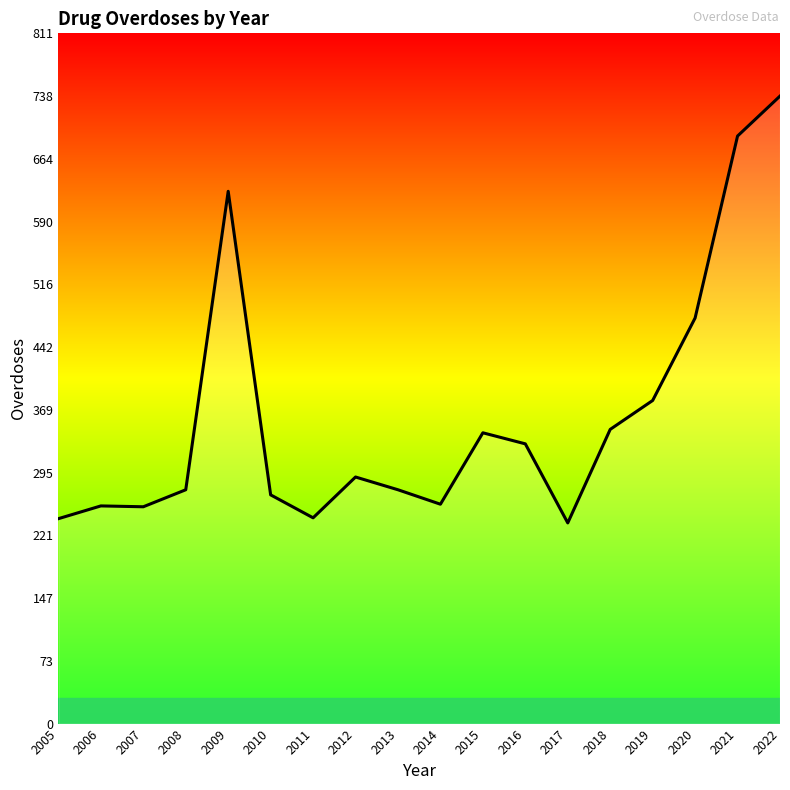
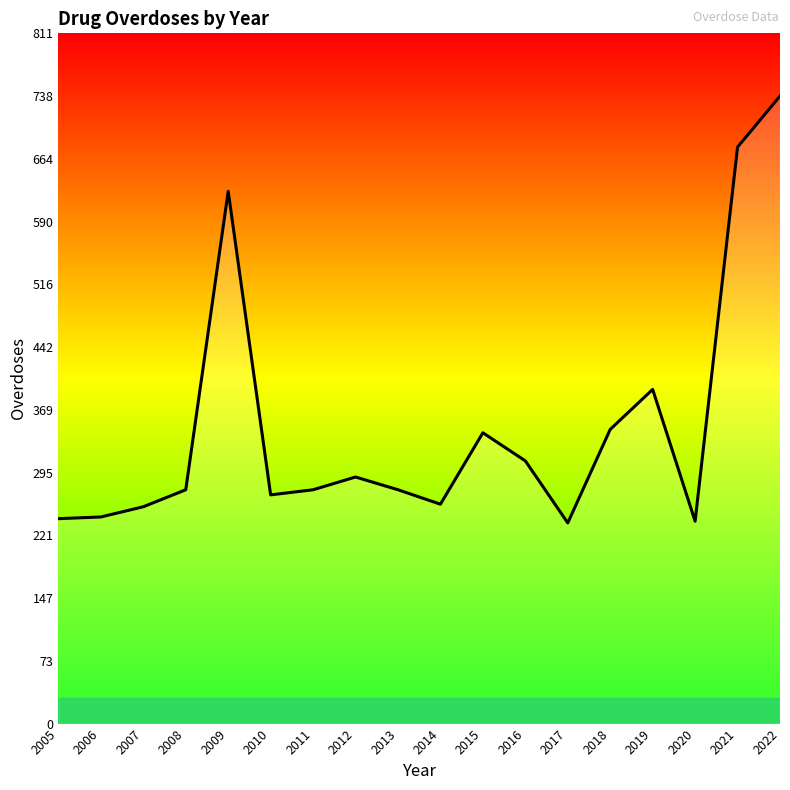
  {
    "2005": 240,
-   "2006": 260,
+   "2006": 240,
    "2007": 260,
    "2008": 280,
    "2009": 630,
    "2010": 270,
-   "2011": 240,
+   "2011": 280,
    "2012": 290,
    "2013": 280,
    "2014": 260,
    "2015": 340,
-   "2016": 330,
+   "2016": 310,
    "2017": 240,
    "2018": 350,
-   "2019": 380,
-   "2020": 480,
-   "2021": 690,
+   "2019": 390,
+   "2020": 240,
+   "2021": 680,
    "2022": 740
  }
